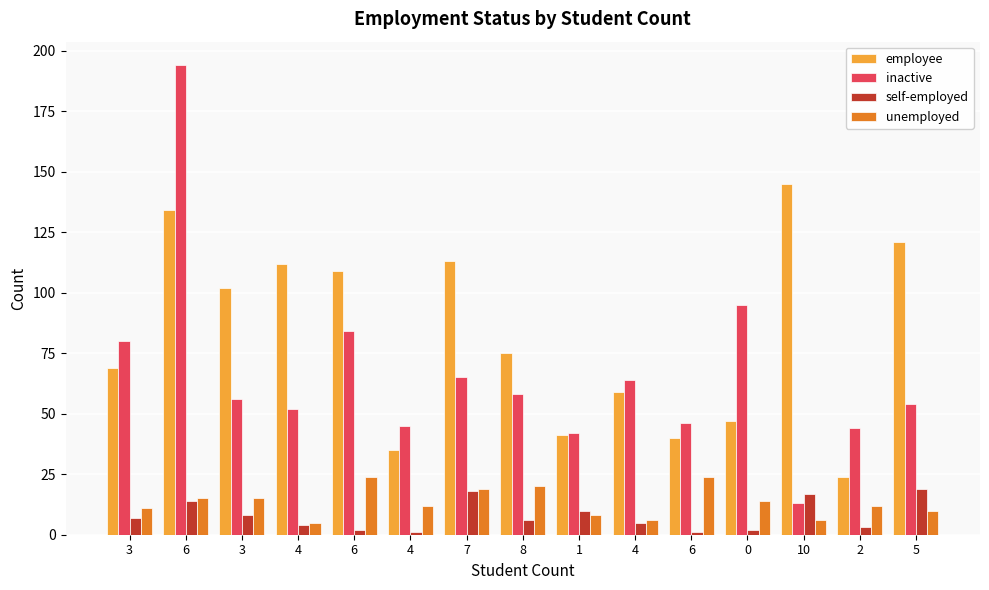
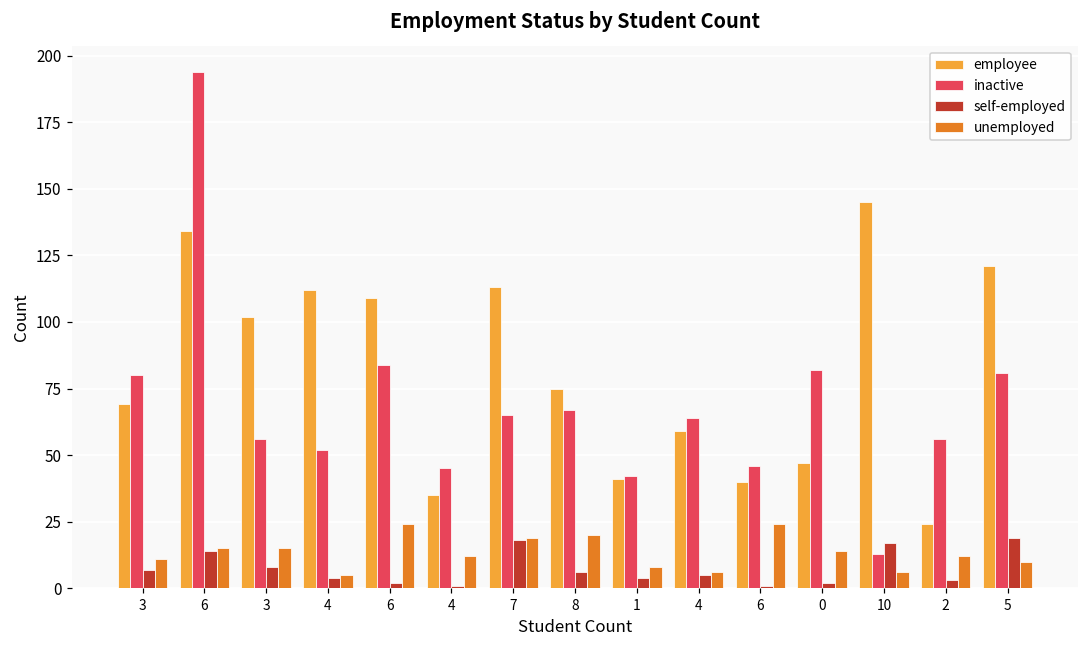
  {
    "inactive": {
      "7": 65,
-     "8": 58,
+     "8": 67,
      "1": 42,
-     "0": 95,
+     "0": 82,
      "10": 13,
-     "2": 44,
-     "5": 54
+     "2": 56,
+     "5": 81
    },
    "self-employed": {
      "7": 18,
      "8": 6,
-     "1": 10,
+     "1": 4,
      "0": 2,
      "10": 17,
      "2": 3,
      "5": 19
    }
  }
